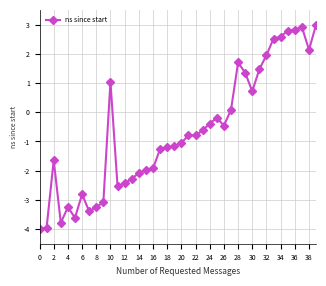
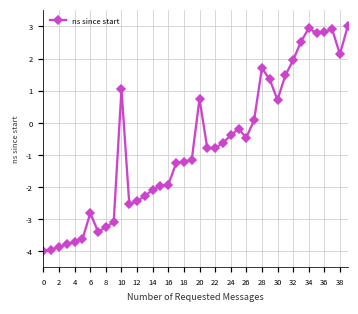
  {
    "0": -4.0,
-   "2": -1.6,
-   "4": -3.3,
+   "2": -3.9,
+   "4": -3.7,
    "6": -2.8,
    "8": -3.2,
    "10": 1.0,
    "12": -2.4,
    "14": -2.1,
    "16": -1.9,
    "18": -1.2,
-   "20": -1.0,
+   "20": 0.7,
    "22": -0.8,
    "24": -0.4,
    "26": -0.5,
    "28": 1.7,
    "30": 0.7,
    "32": 1.9,
-   "34": 2.6,
+   "34": 2.9,
    "36": 2.8,
    "38": 2.1
  }
